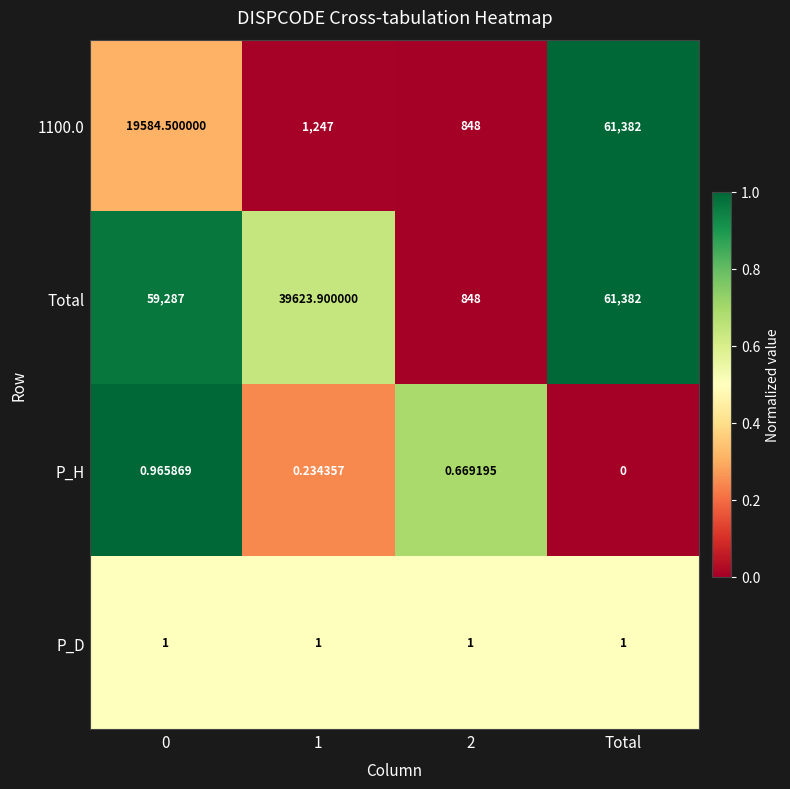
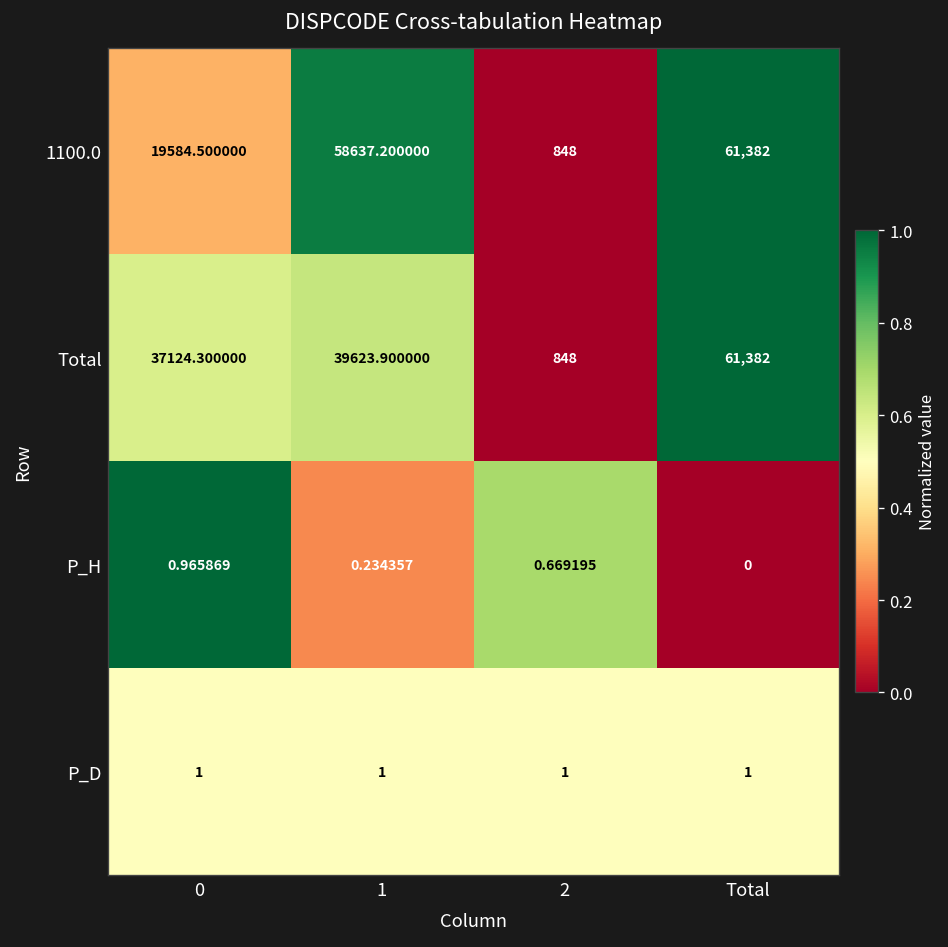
  {
    "1100.0": {
      "0": "19584.500000",
-     "1": "1,247",
+     "1": "58637.200000",
      "2": "848",
      "Total": "61,382"
    },
    "Total": {
-     "0": "59,287",
+     "0": "37124.300000",
      "1": "39623.900000",
      "2": "848",
      "Total": "61,382"
    },
    "P_H": {
      "0": "0.965869",
      "1": "0.234357",
      "2": "0.669195",
      "Total": "0"
    },
    "P_D": {
      "0": "1",
      "1": "1",
      "2": "1",
      "Total": "1"
    }
  }
